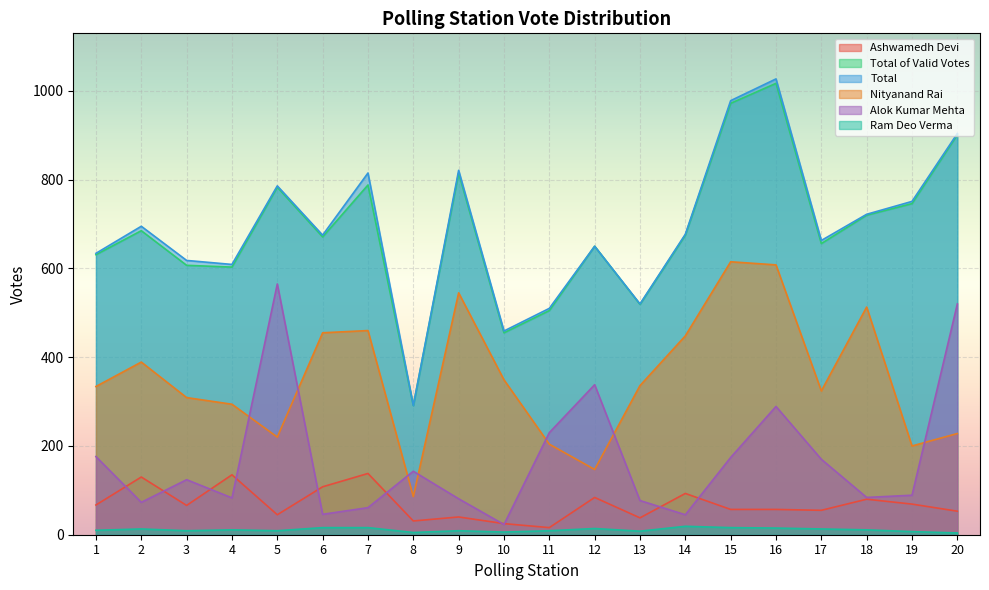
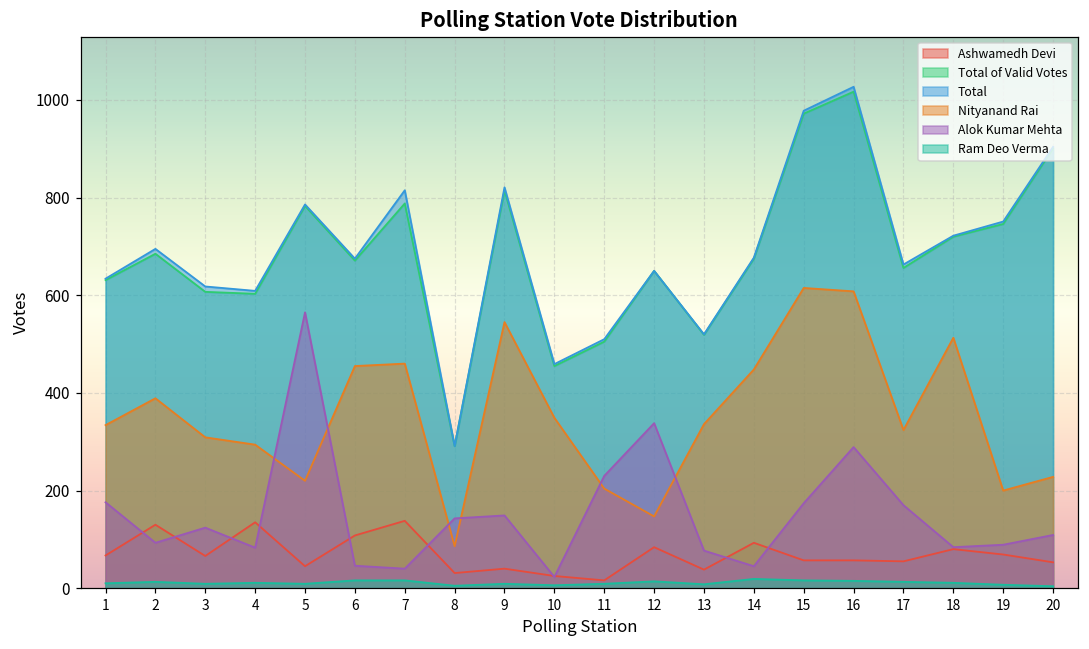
  {
    "Alok Kumar Mehta": {
      "1": 180,
-     "2": 70,
+     "2": 90,
      "3": 120,
      "4": 80,
      "5": 570,
      "6": 50,
-     "7": 60,
+     "7": 40,
      "8": 140,
-     "9": 80,
+     "9": 150,
      "11": 230,
      "12": 340,
      "13": 80,
      "14": 50,
      "15": 170,
      "16": 290,
      "17": 170,
      "19": 90,
-     "20": 520
+     "20": 110
    }
  }
